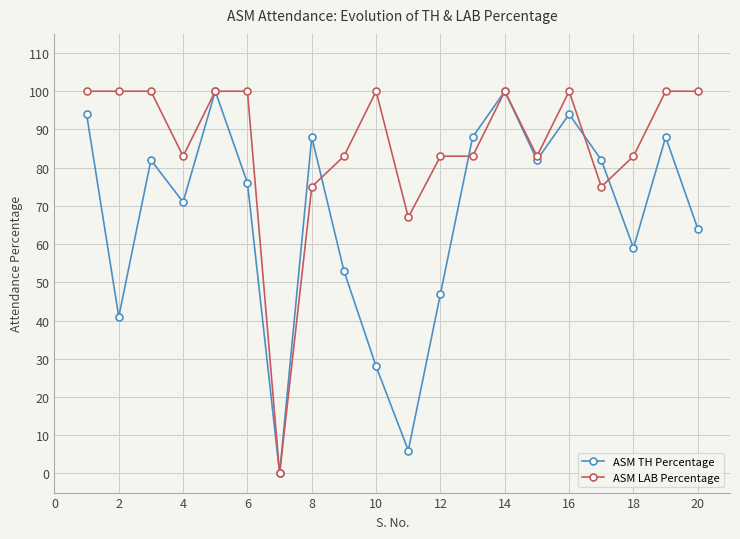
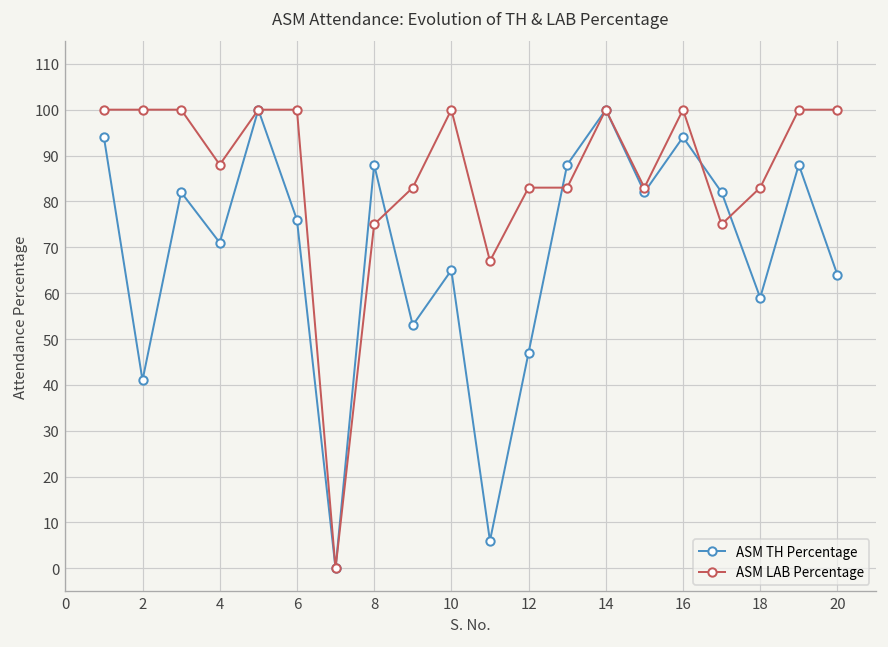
  {
    "ASM TH Percentage": {
      "2": 41,
      "4": 71,
      "6": 76,
      "8": 88,
-     "10": 28,
+     "10": 65,
      "12": 47,
      "16": 94,
      "18": 59,
      "20": 64
    },
    "ASM LAB Percentage": {
      "2": 100,
-     "4": 83,
+     "4": 88,
      "6": 100,
      "8": 75,
      "10": 100,
      "12": 83,
      "16": 100,
      "18": 83,
      "20": 100
    }
  }
